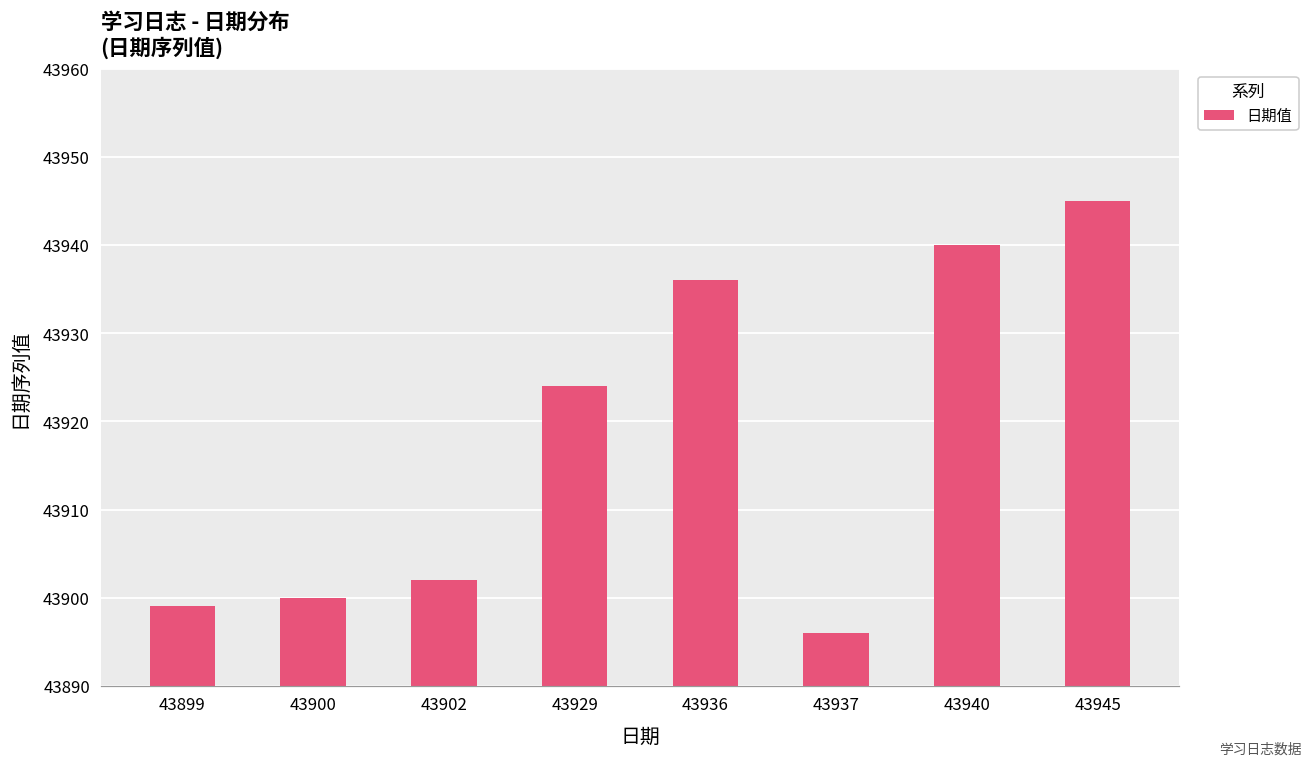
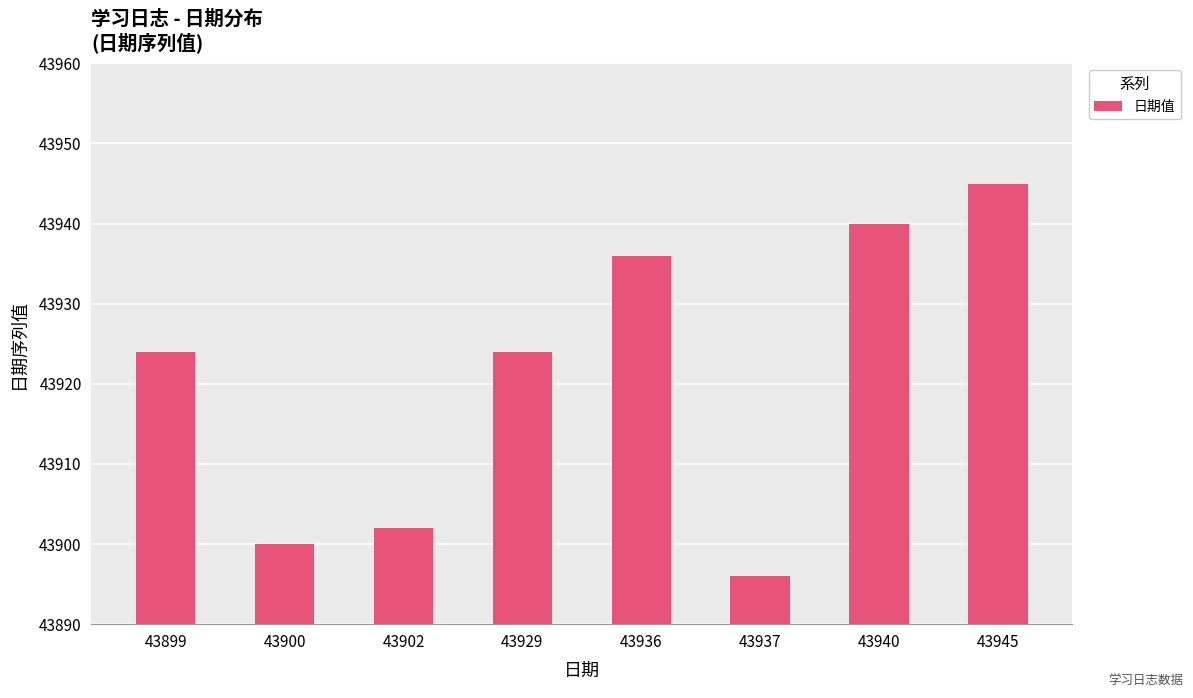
  {
-   "43899": 43899,
+   "43899": 43924,
    "43900": 43900,
    "43902": 43902,
    "43929": 43924,
    "43936": 43936,
    "43937": 43896,
    "43940": 43940,
    "43945": 43945
  }
